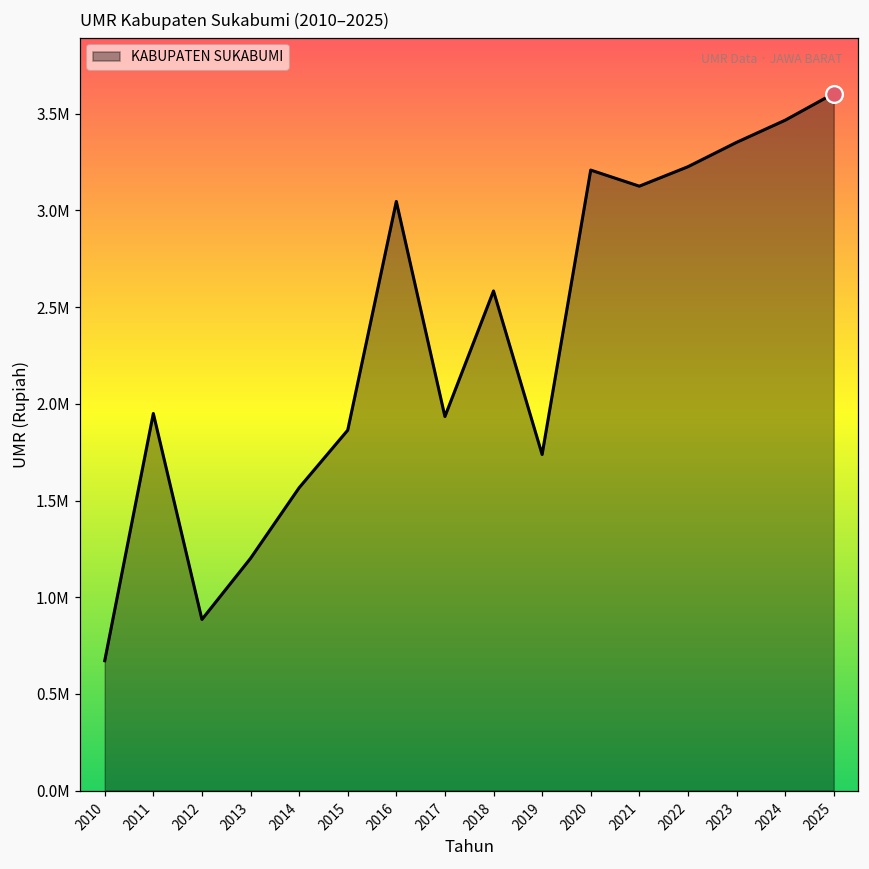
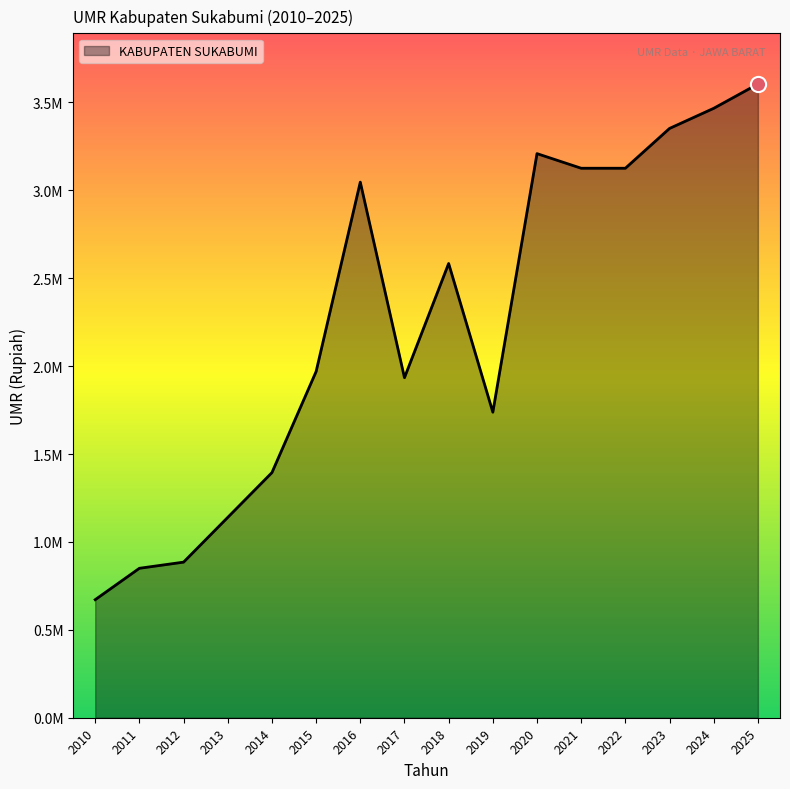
  {
    "KABUPATEN SUKABUMI": {
      "2010": 670000,
-     "2011": 1950000,
+     "2011": 850000,
      "2012": 890000,
-     "2013": 1200000,
-     "2014": 1570000,
-     "2015": 1860000,
+     "2013": 1140000,
+     "2014": 1390000,
+     "2015": 1970000,
      "2016": 3050000,
      "2017": 1930000,
      "2018": 2580000,
      "2019": 1740000,
      "2020": 3210000,
      "2021": 3130000,
-     "2022": 3230000,
+     "2022": 3130000,
      "2023": 3350000,
      "2024": 3470000
    }
  }
